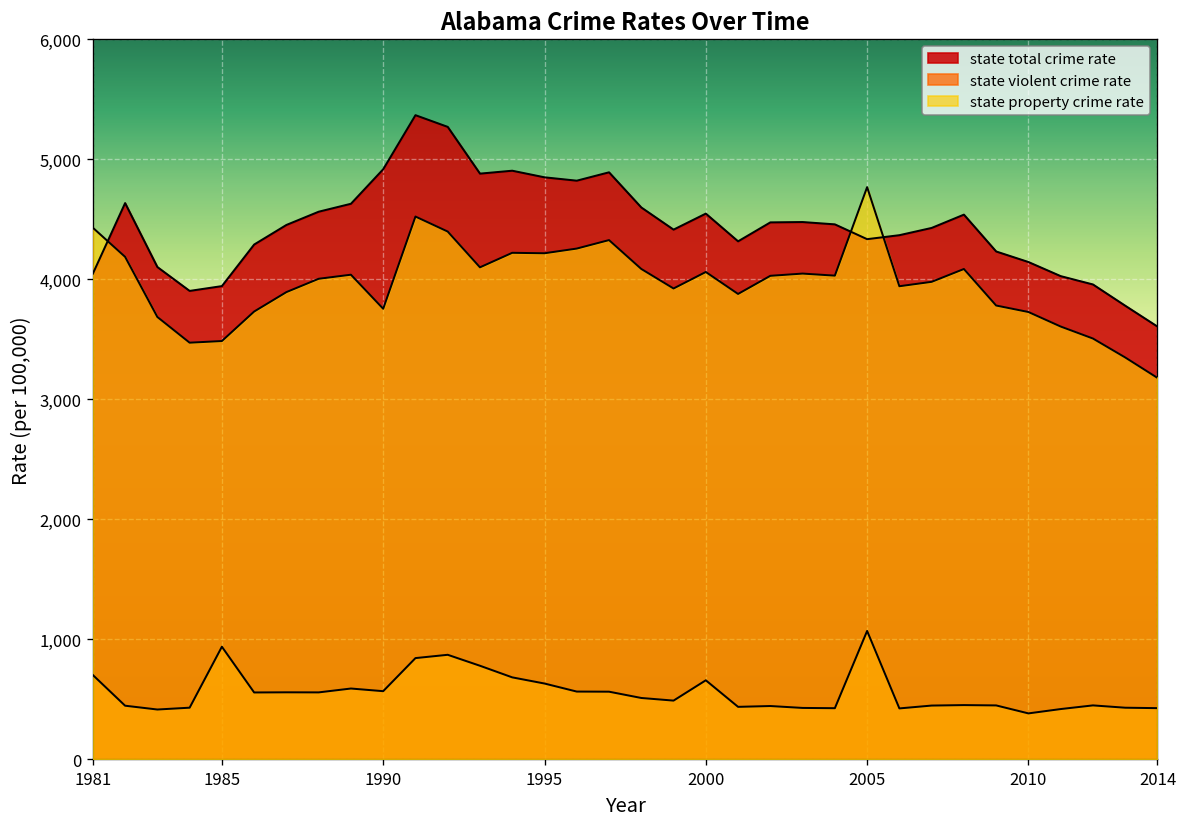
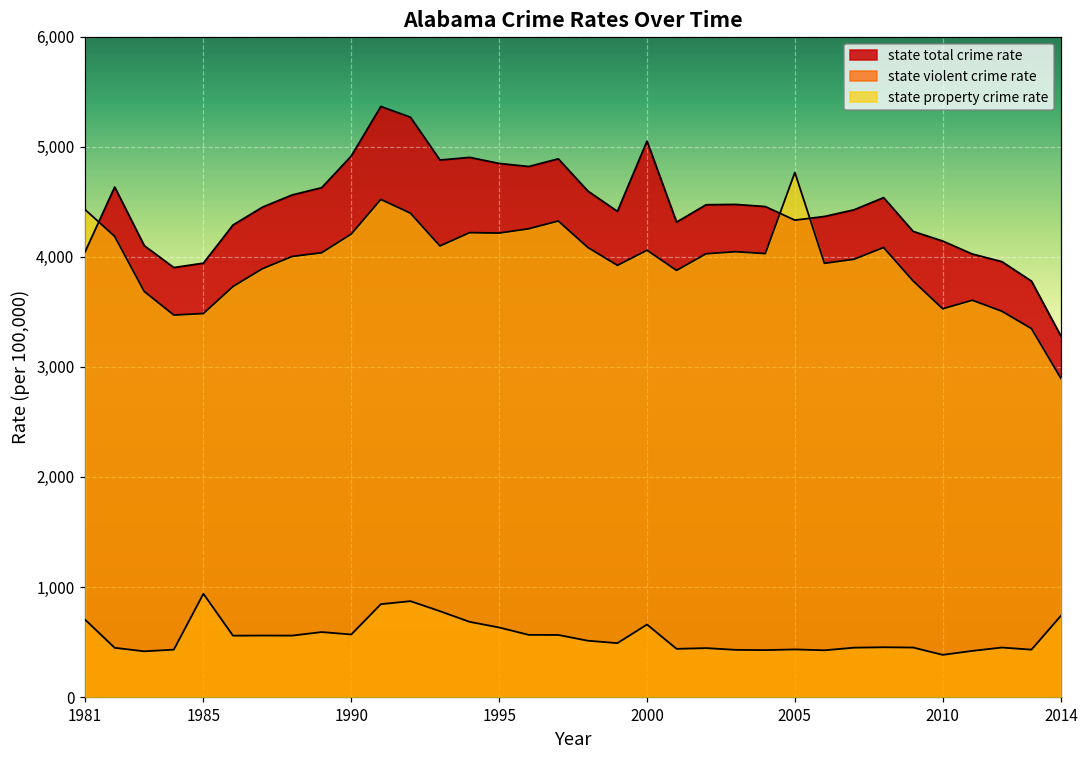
  {
    "state total crime rate": {
      "1981": "4,050",
      "1985": "3,940",
      "1990": "4,920",
      "1995": "4,850",
-     "2000": "4,550",
+     "2000": "5,050",
      "2005": "4,330",
      "2010": "4,140",
-     "2014": "3,610"
+     "2014": "3,280"
    },
    "state violent crime rate": {
      "1981": "700",
      "1985": "940",
      "1990": "570",
      "1995": "630",
      "2000": "660",
-     "2005": "1,070",
+     "2005": "430",
      "2010": "380",
-     "2014": "430"
+     "2014": "740"
    },
    "state property crime rate": {
      "1981": "4,430",
      "1985": "3,480",
-     "1990": "3,750",
+     "1990": "4,210",
      "1995": "4,220",
      "2000": "4,060",
      "2005": "4,770",
-     "2010": "3,730",
-     "2014": "3,180"
+     "2010": "3,530",
+     "2014": "2,890"
    }
  }
